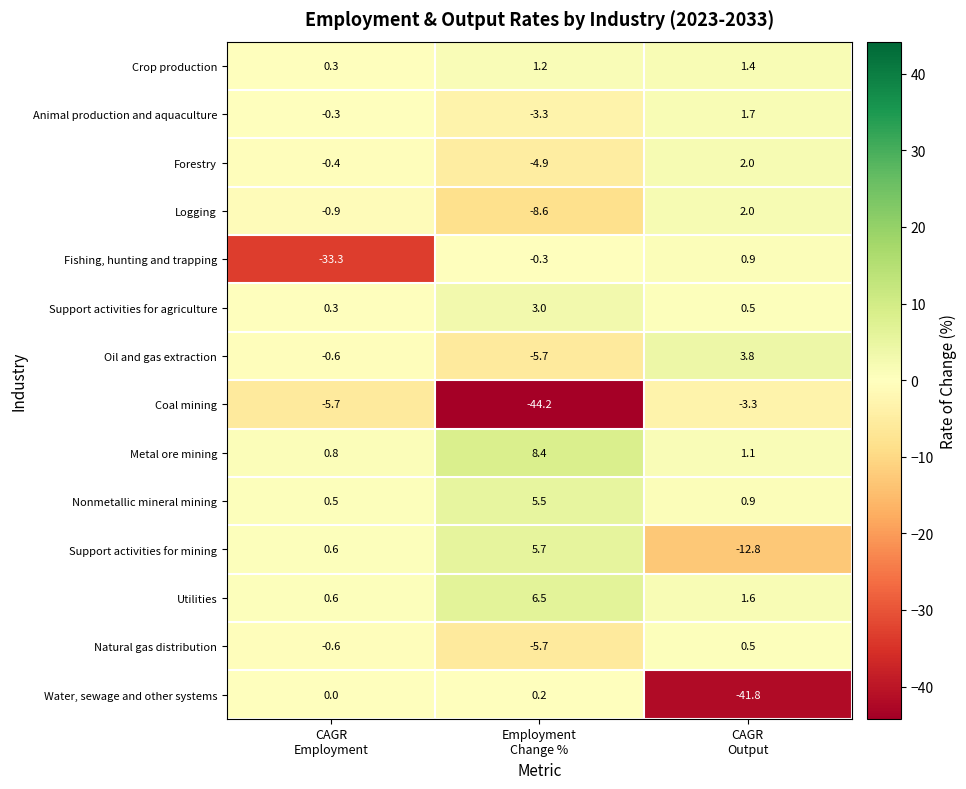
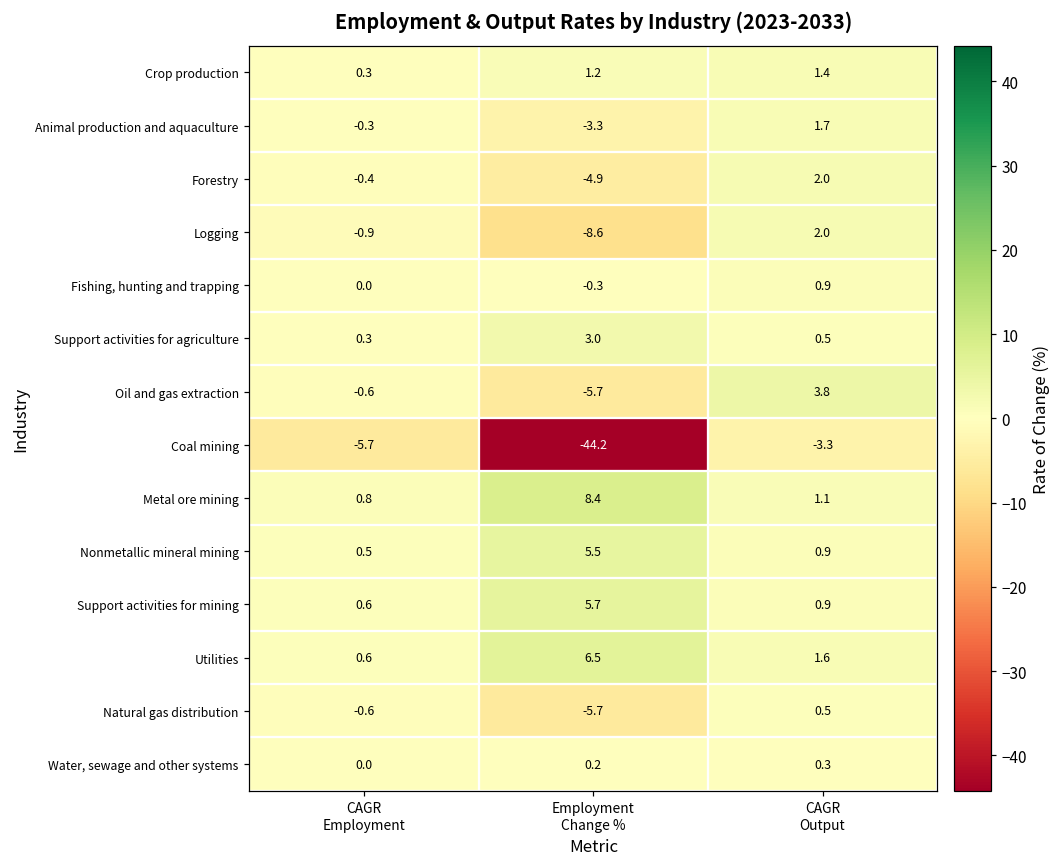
  {
    "Crop production": {
      "CAGR Employment": 0.3,
      "Employment Change %": 1.2,
      "CAGR Output": 1.4
    },
    "Animal production and aquaculture": {
      "CAGR Employment": -0.3,
      "Employment Change %": -3.3,
      "CAGR Output": 1.7
    },
    "Forestry": {
      "CAGR Employment": -0.4,
      "Employment Change %": -4.9,
      "CAGR Output": 2.0
    },
    "Logging": {
      "CAGR Employment": -0.9,
      "Employment Change %": -8.6,
      "CAGR Output": 2.0
    },
    "Fishing, hunting and trapping": {
-     "CAGR Employment": -33.3,
+     "CAGR Employment": 0.0,
      "Employment Change %": -0.3,
      "CAGR Output": 0.9
    },
    "Support activities for agriculture": {
      "CAGR Employment": 0.3,
      "Employment Change %": 3.0,
      "CAGR Output": 0.5
    },
    "Oil and gas extraction": {
      "CAGR Employment": -0.6,
      "Employment Change %": -5.7,
      "CAGR Output": 3.8
    },
    "Coal mining": {
      "CAGR Employment": -5.7,
      "Employment Change %": -44.2,
      "CAGR Output": -3.3
    },
    "Metal ore mining": {
      "CAGR Employment": 0.8,
      "Employment Change %": 8.4,
      "CAGR Output": 1.1
    },
    "Nonmetallic mineral mining": {
      "CAGR Employment": 0.5,
      "Employment Change %": 5.5,
      "CAGR Output": 0.9
    },
    "Support activities for mining": {
      "CAGR Employment": 0.6,
      "Employment Change %": 5.7,
-     "CAGR Output": -12.8
+     "CAGR Output": 0.9
    },
    "Utilities": {
      "CAGR Employment": 0.6,
      "Employment Change %": 6.5,
      "CAGR Output": 1.6
    },
    "Natural gas distribution": {
      "CAGR Employment": -0.6,
      "Employment Change %": -5.7,
      "CAGR Output": 0.5
    },
    "Water, sewage and other systems": {
      "CAGR Employment": 0.0,
      "Employment Change %": 0.2,
-     "CAGR Output": -41.8
+     "CAGR Output": 0.3
    }
  }
